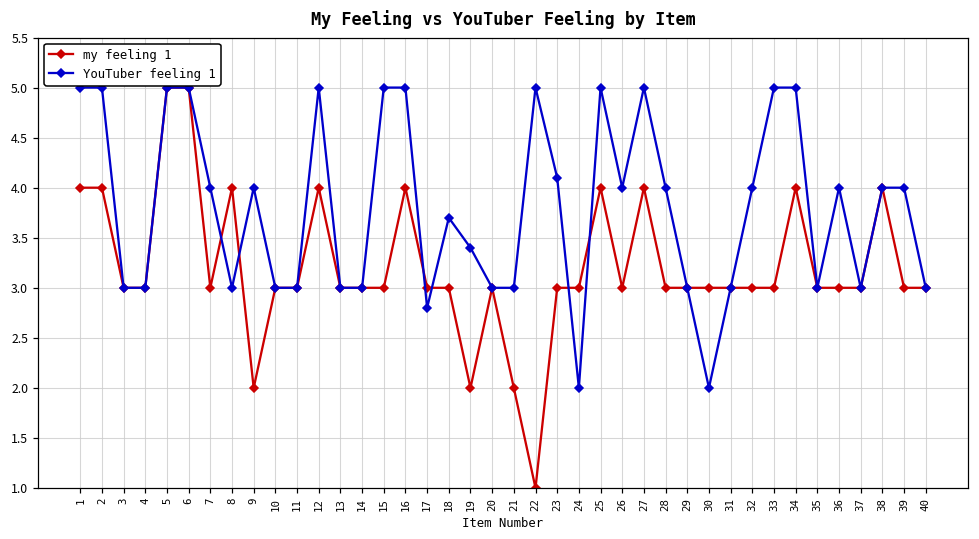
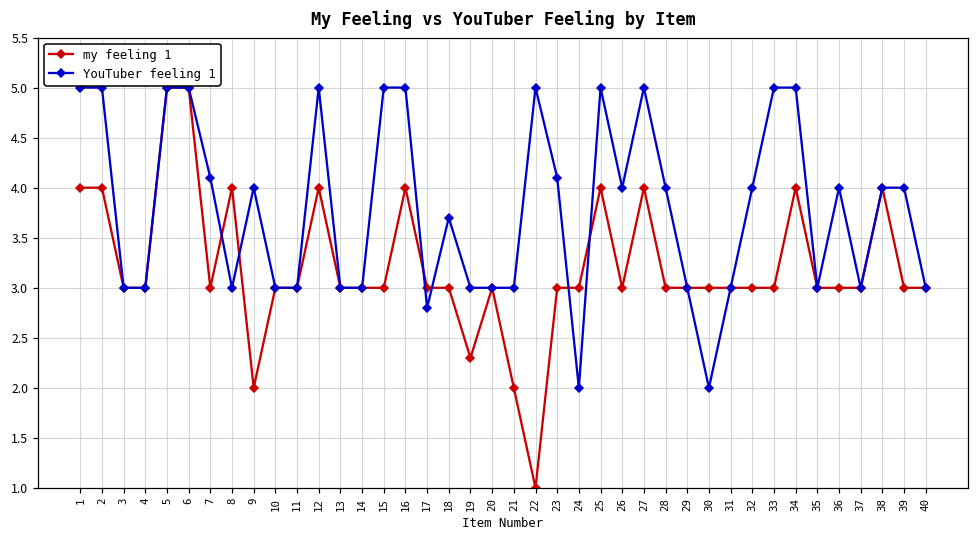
  {
    "my feeling 1": {
      "1": 4.0,
      "2": 4.0,
      "7": 3.0,
      "8": 4.0,
      "9": 2.0,
      "12": 4.0,
      "15": 3.0,
      "16": 4.0,
      "17": 3.0,
      "18": 3.0,
-     "19": 2.0,
+     "19": 2.3,
      "21": 2.0,
      "22": 1.0,
      "23": 3.0,
      "24": 3.0,
      "25": 4.0,
      "26": 3.0,
      "27": 4.0,
      "28": 3.0,
      "30": 3.0,
      "32": 3.0,
      "33": 3.0,
      "34": 4.0,
      "36": 3.0,
      "39": 3.0
    },
    "YouTuber feeling 1": {
      "1": 5.0,
      "2": 5.0,
-     "7": 4.0,
+     "7": 4.1,
      "8": 3.0,
      "9": 4.0,
      "12": 5.0,
      "15": 5.0,
      "16": 5.0,
      "17": 2.8,
      "18": 3.7,
-     "19": 3.4,
+     "19": 3.0,
      "21": 3.0,
      "22": 5.0,
      "23": 4.1,
      "24": 2.0,
      "25": 5.0,
      "26": 4.0,
      "27": 5.0,
      "28": 4.0,
      "30": 2.0,
      "32": 4.0,
      "33": 5.0,
      "34": 5.0,
      "36": 4.0,
      "39": 4.0
    }
  }
